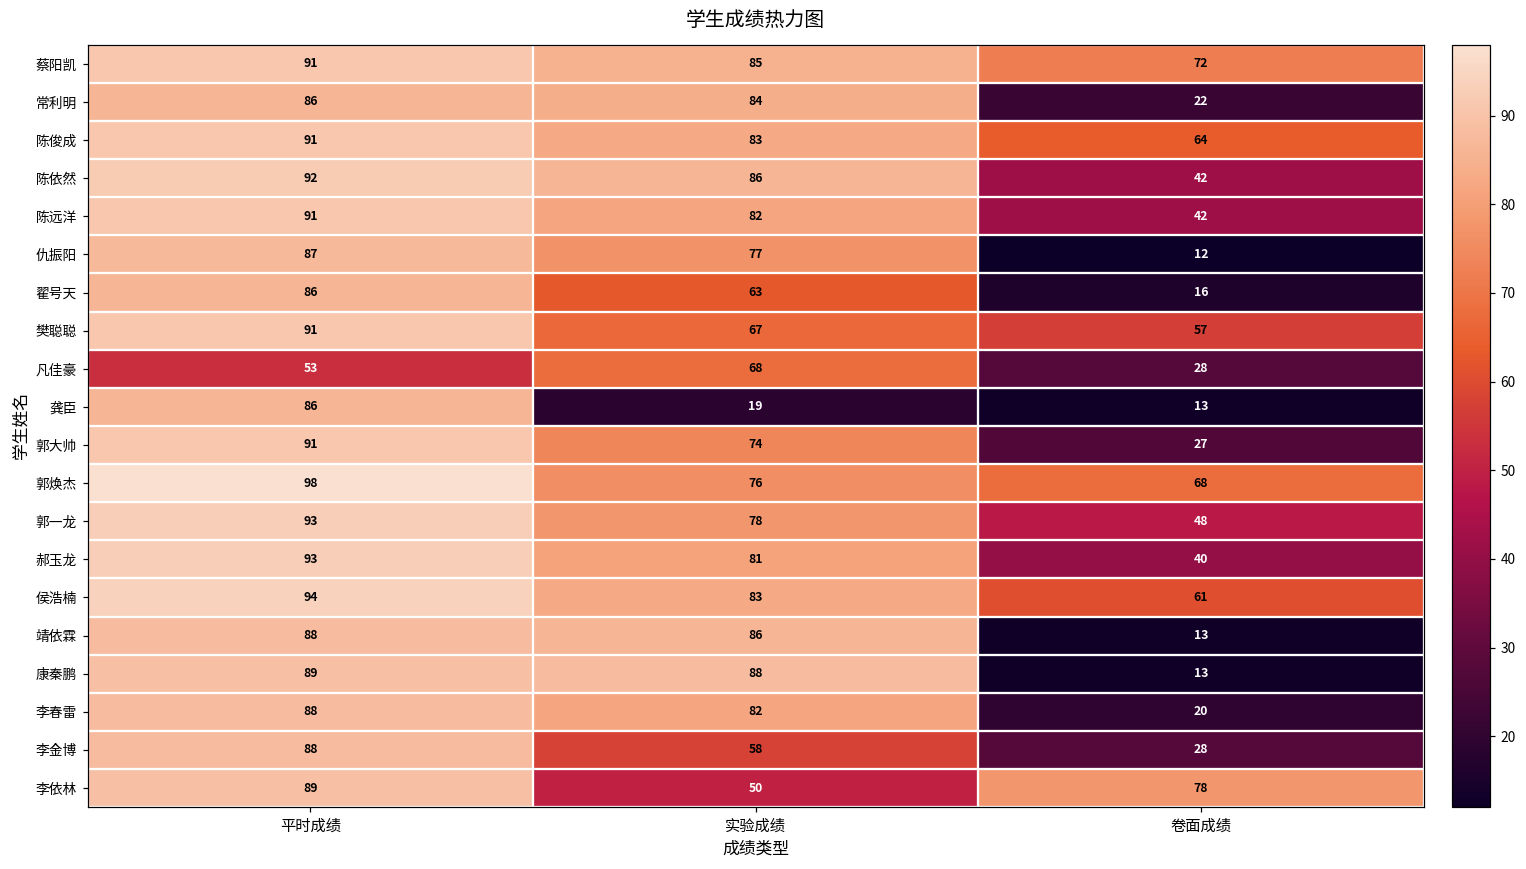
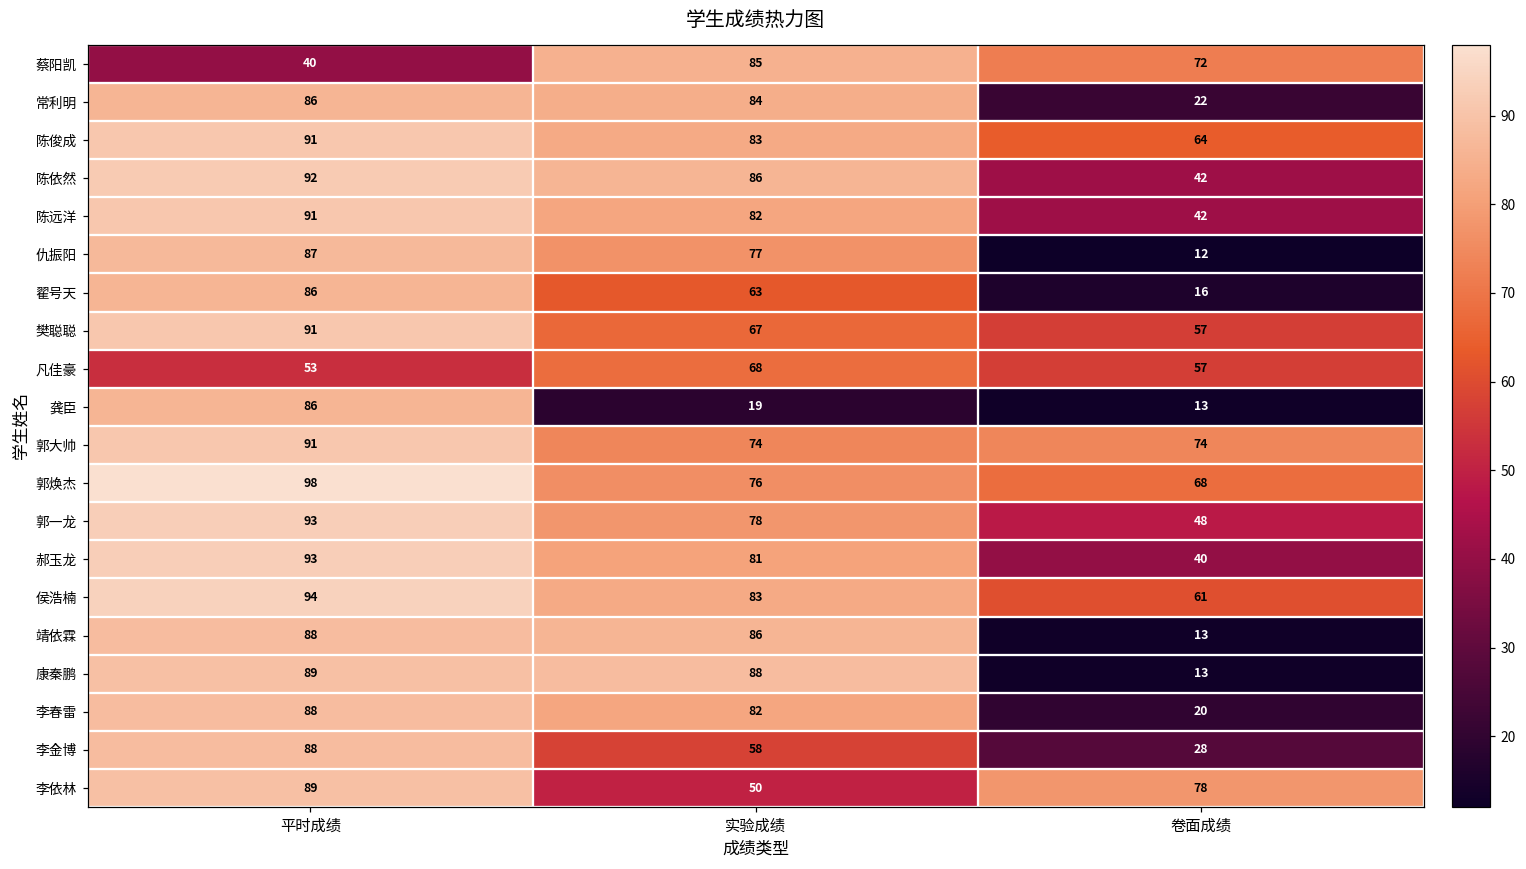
  {
    "蔡阳凯": {
-     "平时成绩": 91,
+     "平时成绩": 40,
      "实验成绩": 85,
      "卷面成绩": 72
    },
    "常利明": {
      "平时成绩": 86,
      "实验成绩": 84,
      "卷面成绩": 22
    },
    "陈俊成": {
      "平时成绩": 91,
      "实验成绩": 83,
      "卷面成绩": 64
    },
    "陈依然": {
      "平时成绩": 92,
      "实验成绩": 86,
      "卷面成绩": 42
    },
    "陈远洋": {
      "平时成绩": 91,
      "实验成绩": 82,
      "卷面成绩": 42
    },
    "仇振阳": {
      "平时成绩": 87,
      "实验成绩": 77,
      "卷面成绩": 12
    },
    "翟号天": {
      "平时成绩": 86,
      "实验成绩": 63,
      "卷面成绩": 16
    },
    "樊聪聪": {
      "平时成绩": 91,
      "实验成绩": 67,
      "卷面成绩": 57
    },
    "凡佳豪": {
      "平时成绩": 53,
      "实验成绩": 68,
-     "卷面成绩": 28
+     "卷面成绩": 57
    },
    "龚臣": {
      "平时成绩": 86,
      "实验成绩": 19,
      "卷面成绩": 13
    },
    "郭大帅": {
      "平时成绩": 91,
      "实验成绩": 74,
-     "卷面成绩": 27
+     "卷面成绩": 74
    },
    "郭焕杰": {
      "平时成绩": 98,
      "实验成绩": 76,
      "卷面成绩": 68
    },
    "郭一龙": {
      "平时成绩": 93,
      "实验成绩": 78,
      "卷面成绩": 48
    },
    "郝玉龙": {
      "平时成绩": 93,
      "实验成绩": 81,
      "卷面成绩": 40
    },
    "侯浩楠": {
      "平时成绩": 94,
      "实验成绩": 83,
      "卷面成绩": 61
    },
    "靖依霖": {
      "平时成绩": 88,
      "实验成绩": 86,
      "卷面成绩": 13
    },
    "康秦鹏": {
      "平时成绩": 89,
      "实验成绩": 88,
      "卷面成绩": 13
    },
    "李春雷": {
      "平时成绩": 88,
      "实验成绩": 82,
      "卷面成绩": 20
    },
    "李金博": {
      "平时成绩": 88,
      "实验成绩": 58,
      "卷面成绩": 28
    },
    "李依林": {
      "平时成绩": 89,
      "实验成绩": 50,
      "卷面成绩": 78
    }
  }
